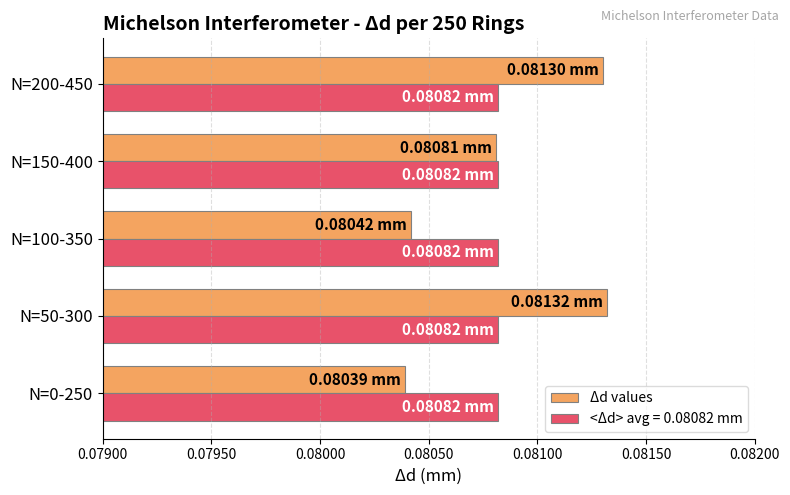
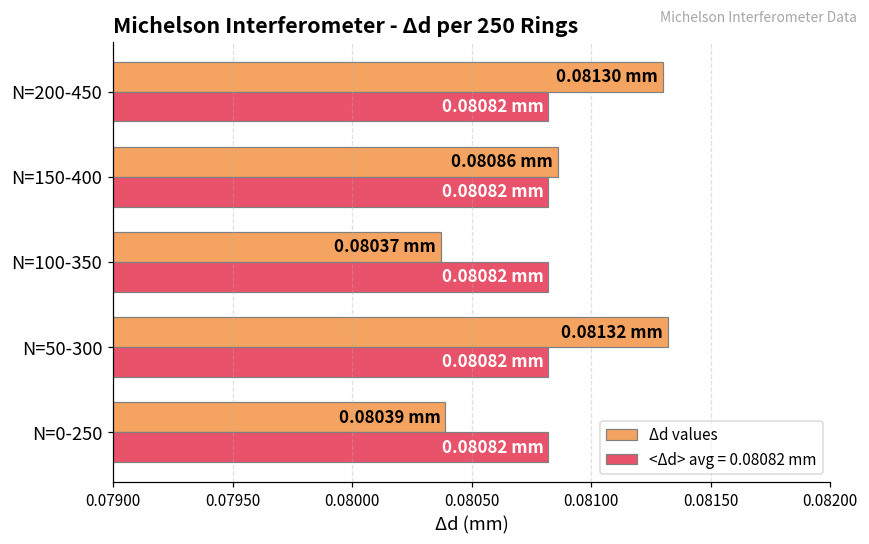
  {
    "Δd values": {
      "N=200-450": 0.08130,
-     "N=150-400": 0.08081,
-     "N=100-350": 0.08042,
+     "N=150-400": 0.08086,
+     "N=100-350": 0.08037,
      "N=50-300": 0.08132,
      "N=0-250": 0.08039
    },
    "<Δd> avg = 0.08082 mm": {
      "N=200-450": 0.08082,
      "N=150-400": 0.08082,
      "N=100-350": 0.08082,
      "N=50-300": 0.08082,
      "N=0-250": 0.08082
    }
  }
